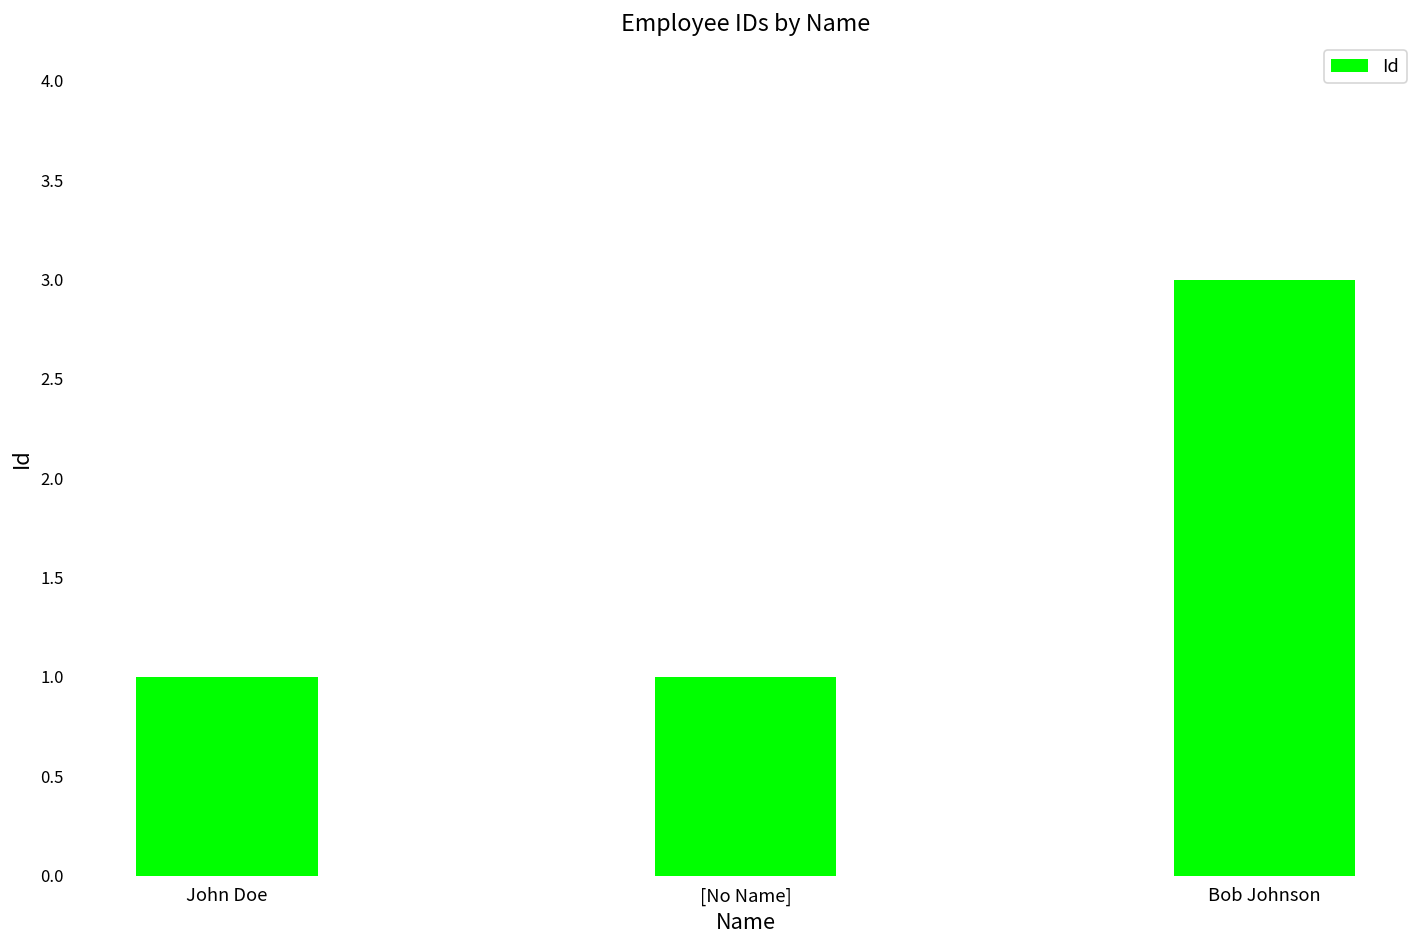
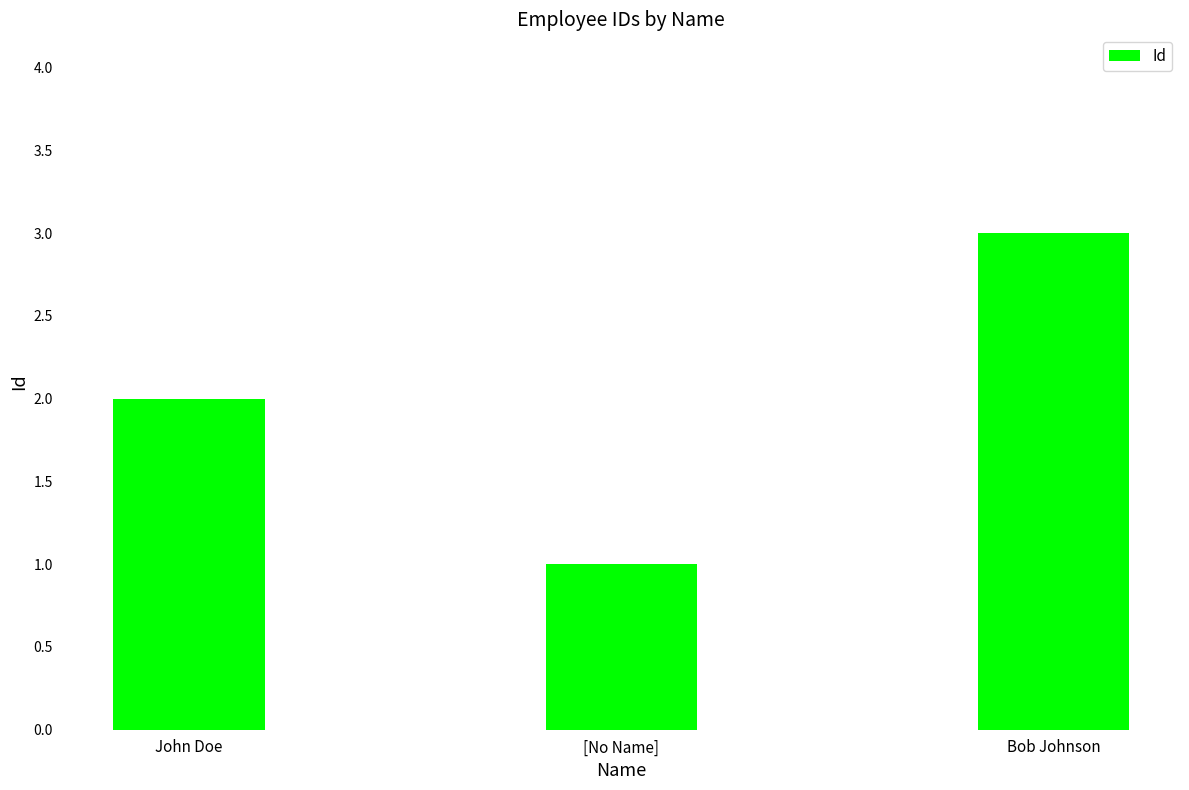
  {
-   "John Doe": 1,
+   "John Doe": 2,
    "[No Name]": 1,
    "Bob Johnson": 3
  }
